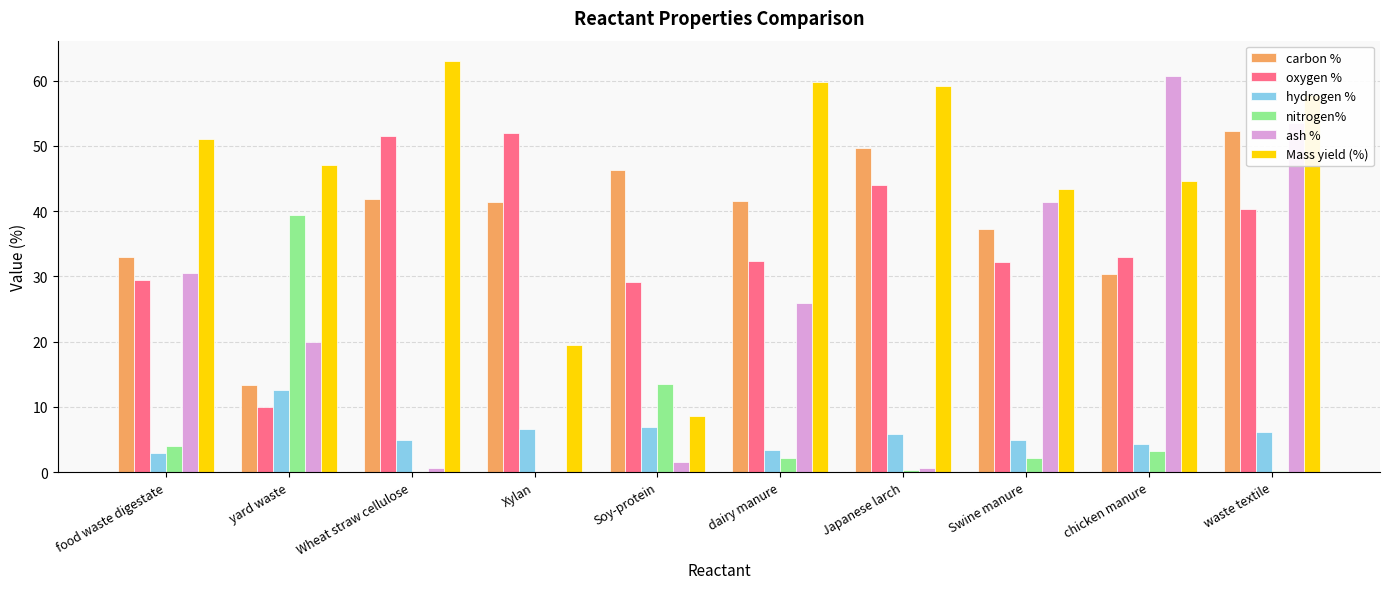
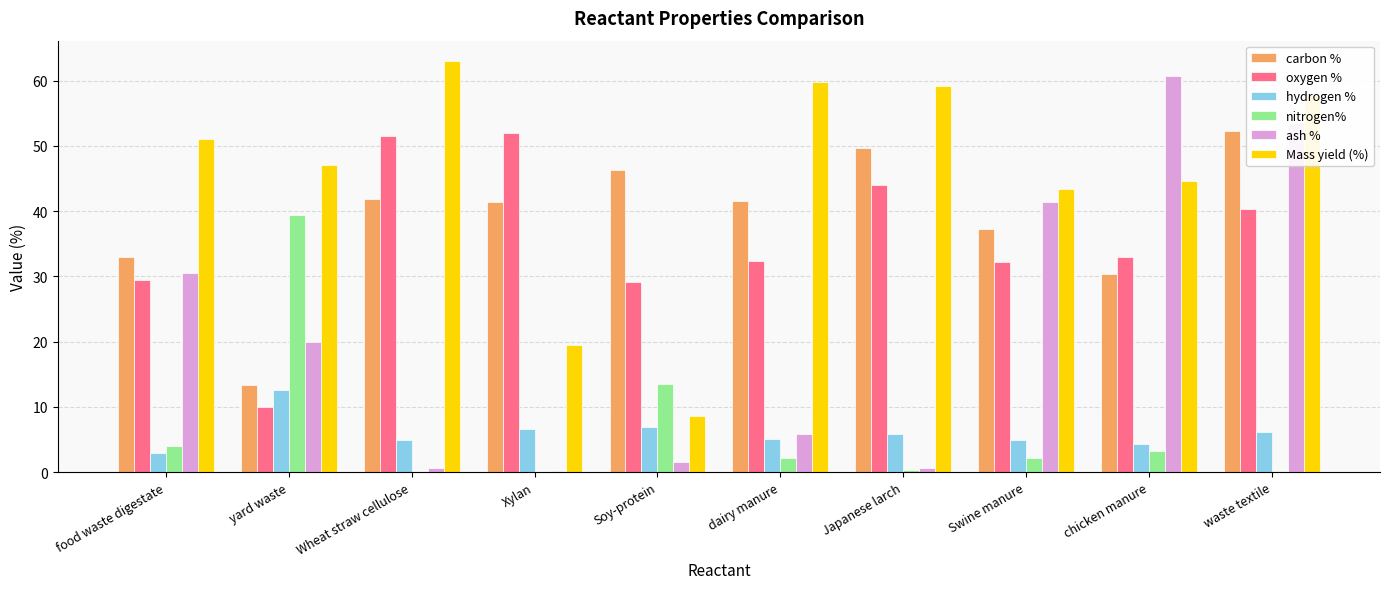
  {
    "carbon %": {
      "food waste digestate": 33,
      "yard waste": 13,
      "Wheat straw cellulose": 42,
      "Xylan": 41,
      "Soy-protein": 46,
      "dairy manure": 42,
      "Japanese larch": 50,
      "Swine manure": 37,
      "chicken manure": 30,
      "waste textile": 52
    },
    "oxygen %": {
      "food waste digestate": 29,
      "yard waste": 10,
      "Wheat straw cellulose": 51,
      "Xylan": 52,
      "Soy-protein": 29,
      "dairy manure": 32,
      "Japanese larch": 44,
      "Swine manure": 32,
      "chicken manure": 33,
      "waste textile": 40
    },
    "hydrogen %": {
      "food waste digestate": 3,
      "yard waste": 13,
      "Wheat straw cellulose": 5,
      "Xylan": 7,
      "Soy-protein": 7,
-     "dairy manure": 3,
+     "dairy manure": 5,
      "Japanese larch": 6,
      "Swine manure": 5,
      "chicken manure": 4,
      "waste textile": 6
    },
    "nitrogen%": {
      "food waste digestate": 4,
      "yard waste": 39,
      "Wheat straw cellulose": 0,
      "Xylan": 0,
      "Soy-protein": 14,
      "dairy manure": 2,
      "Swine manure": 2,
      "chicken manure": 3
    },
    "ash %": {
      "food waste digestate": 31,
      "yard waste": 20,
      "Wheat straw cellulose": 1,
      "Soy-protein": 2,
-     "dairy manure": 26,
+     "dairy manure": 6,
      "Japanese larch": 1,
      "Swine manure": 41,
      "chicken manure": 61
    },
    "Mass yield (%)": {
      "food waste digestate": 51,
      "yard waste": 47,
      "Wheat straw cellulose": 63,
      "Xylan": 19,
      "Soy-protein": 9,
      "dairy manure": 60,
      "Japanese larch": 59,
      "Swine manure": 43,
      "chicken manure": 45
    }
  }
